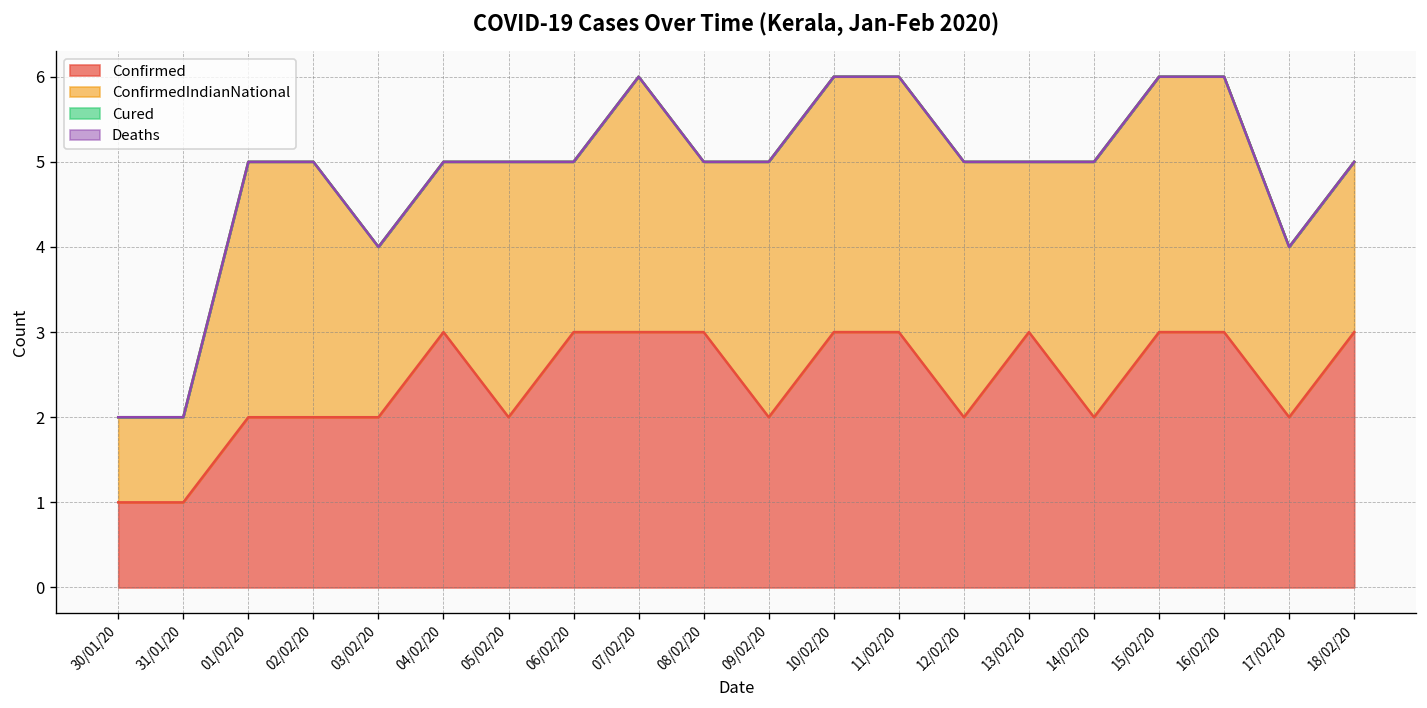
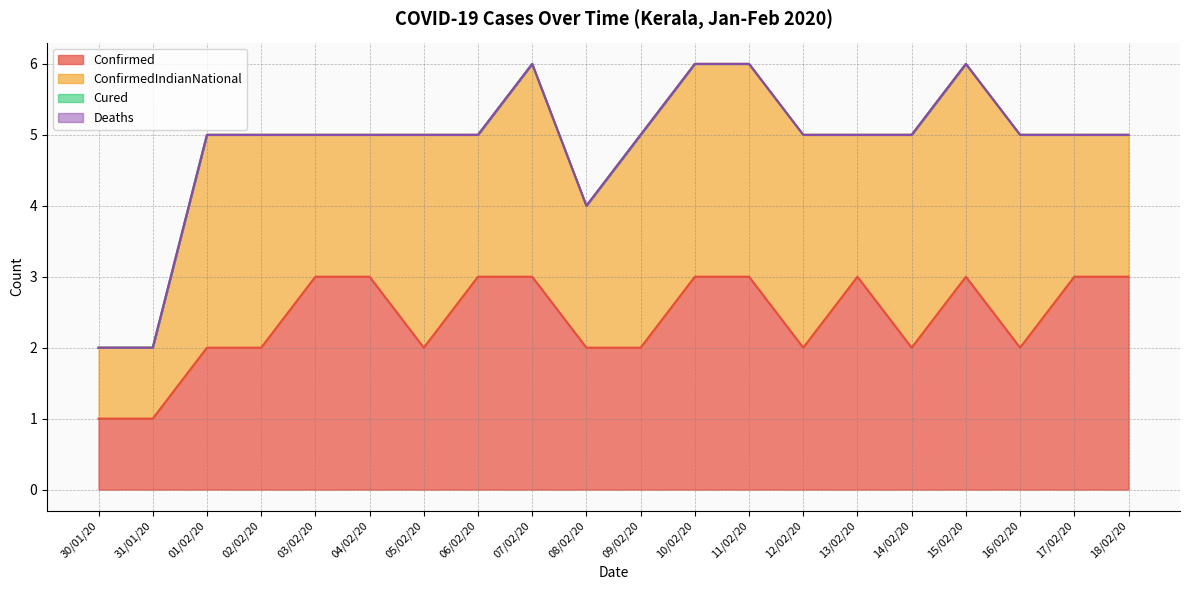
  {
    "Confirmed": {
      "30/01/20": 1,
      "31/01/20": 1,
      "01/02/20": 2,
      "02/02/20": 2,
-     "03/02/20": 2,
+     "03/02/20": 3,
      "04/02/20": 3,
      "05/02/20": 2,
      "06/02/20": 3,
      "07/02/20": 3,
-     "08/02/20": 3,
+     "08/02/20": 2,
      "09/02/20": 2,
      "10/02/20": 3,
      "11/02/20": 3,
      "12/02/20": 2,
      "13/02/20": 3,
      "14/02/20": 2,
      "15/02/20": 3,
-     "16/02/20": 3,
-     "17/02/20": 2,
+     "16/02/20": 2,
+     "17/02/20": 3,
      "18/02/20": 3
    }
  }
